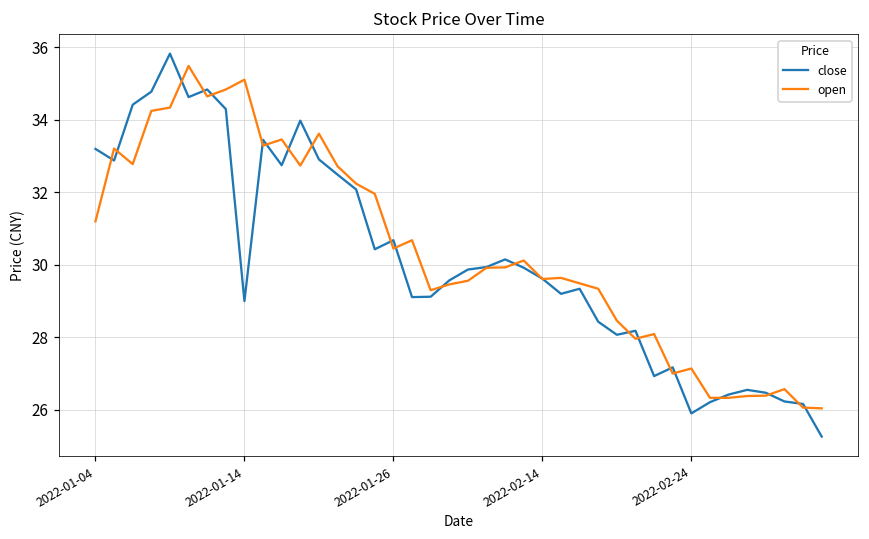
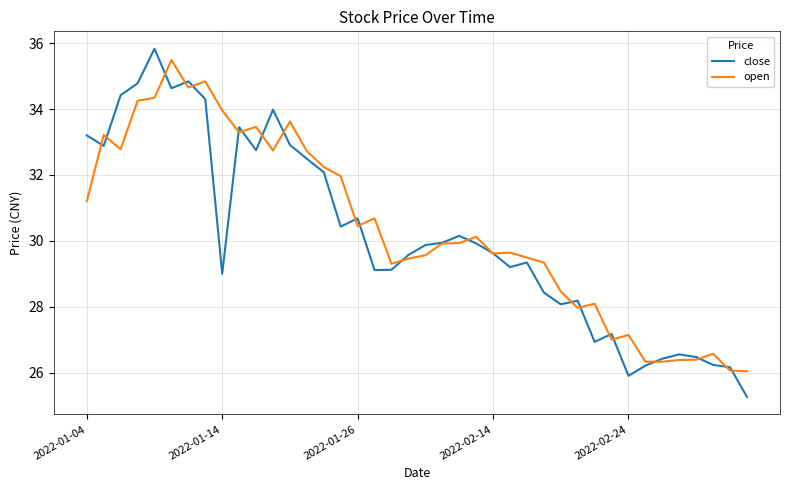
  {
    "close": {
      "2022-01-04": 33.2,
      "2022-01-14": 29.0,
      "2022-01-26": 30.7,
      "2022-02-24": 25.9
    },
    "open": {
      "2022-01-04": 31.2,
-     "2022-01-14": 35.1,
+     "2022-01-14": 34.0,
      "2022-01-26": 30.5,
      "2022-02-24": 27.1
    }
  }
